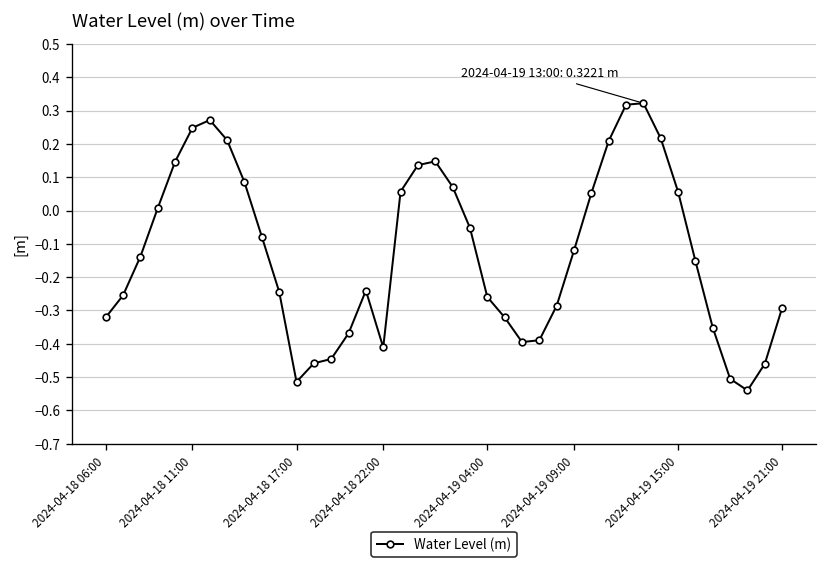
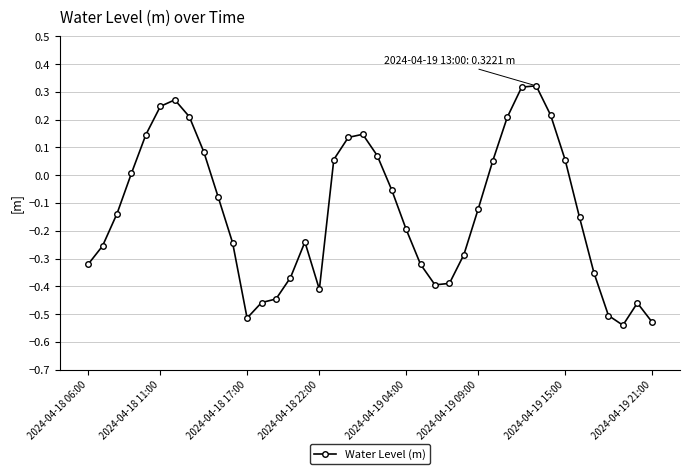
  {
    "2024-04-18 06:00": -0.32,
    "2024-04-18 11:00": 0.25,
    "2024-04-18 17:00": -0.51,
    "2024-04-18 22:00": -0.41,
-   "2024-04-19 04:00": -0.26,
+   "2024-04-19 04:00": -0.19,
    "2024-04-19 09:00": -0.12,
    "2024-04-19 15:00": 0.06,
-   "2024-04-19 21:00": -0.29
+   "2024-04-19 21:00": -0.53
  }
